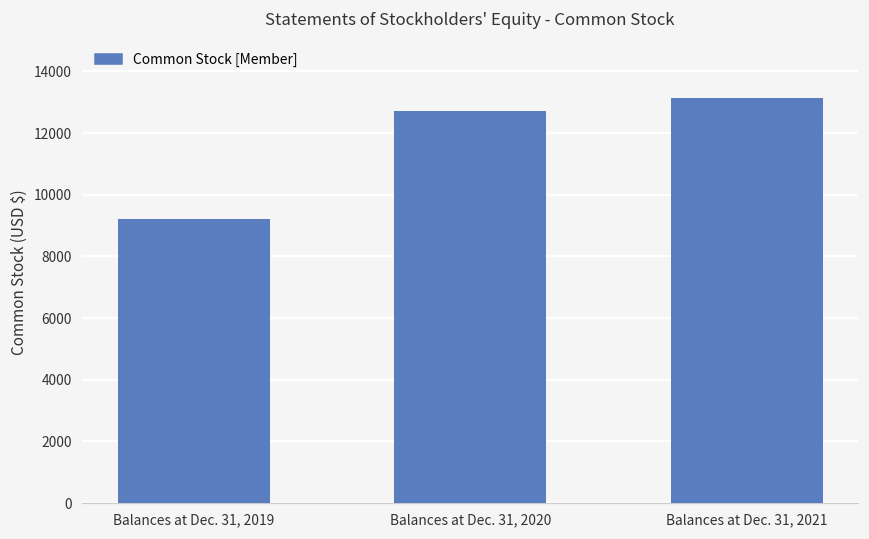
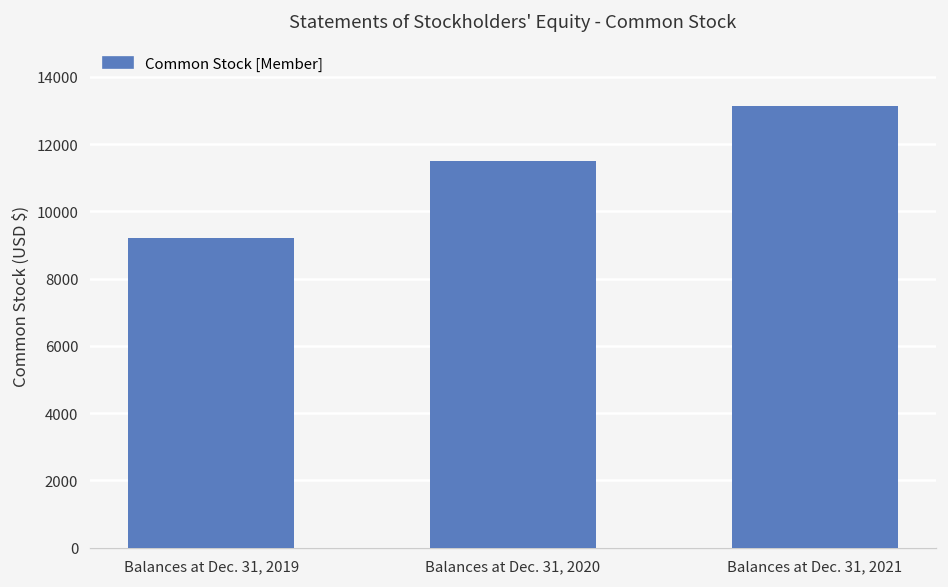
  {
    "Balances at Dec. 31, 2019": 9200,
-   "Balances at Dec. 31, 2020": 12700,
+   "Balances at Dec. 31, 2020": 11500,
    "Balances at Dec. 31, 2021": 13100
  }
